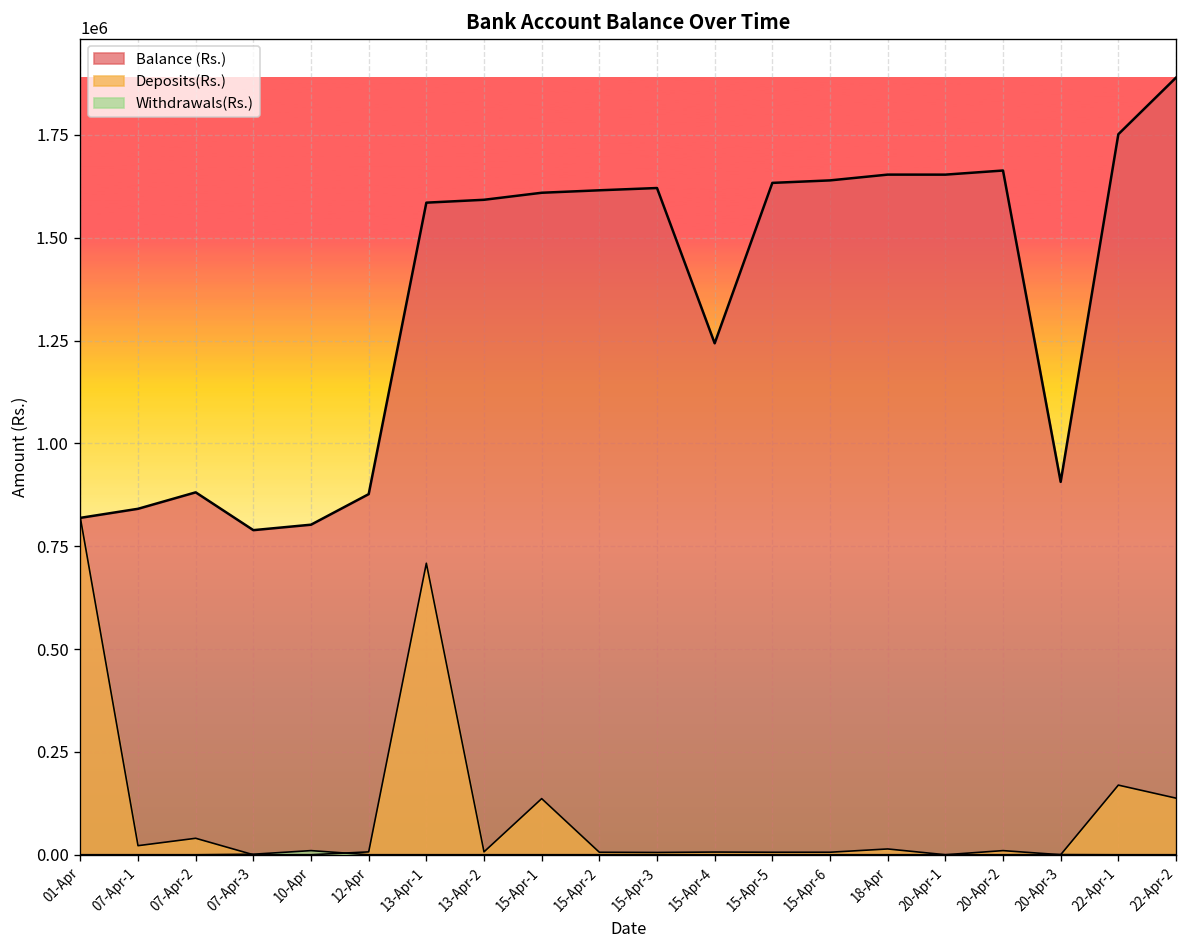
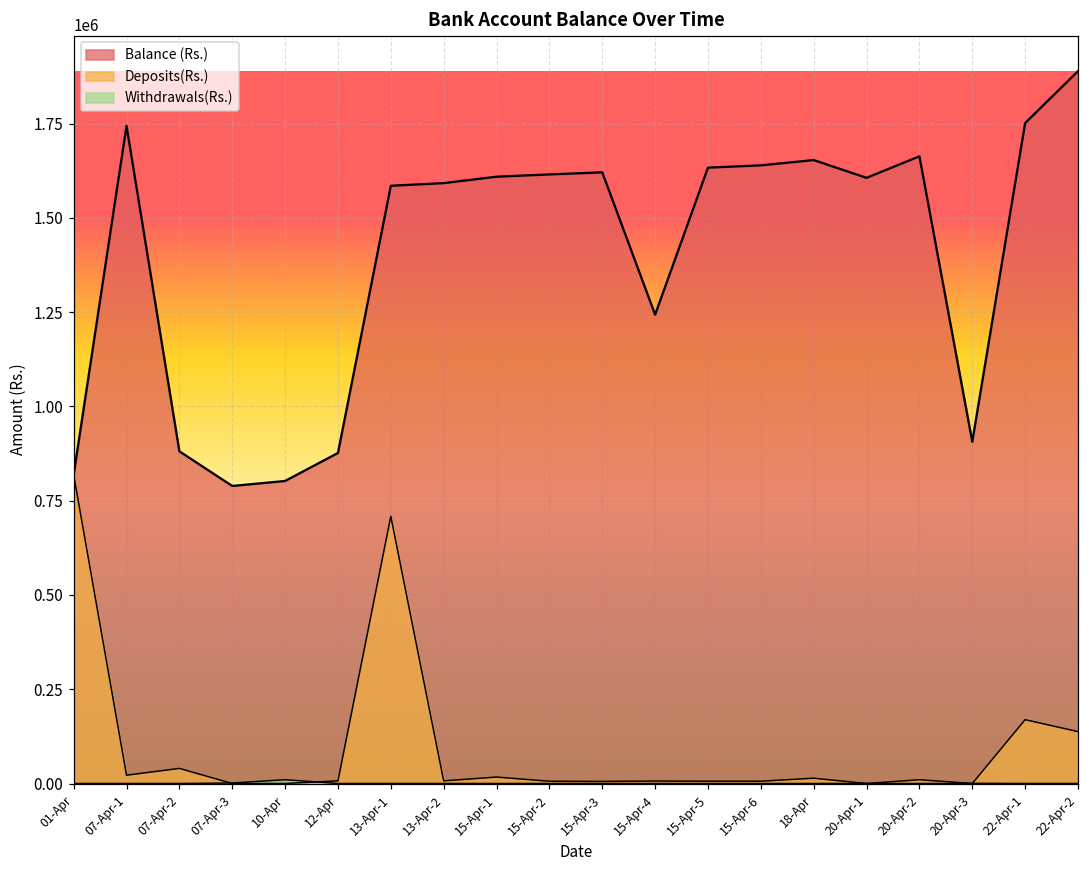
  {
    "Balance (Rs.)": {
-     "07-Apr-1": 840000,
+     "07-Apr-1": 1740000,
      "07-Apr-2": 880000,
      "07-Apr-3": 790000,
      "10-Apr": 800000,
      "12-Apr": 880000,
      "13-Apr-1": 1590000,
      "13-Apr-2": 1590000,
      "15-Apr-1": 1610000,
      "15-Apr-2": 1620000,
      "15-Apr-3": 1620000,
      "15-Apr-4": 1240000,
      "15-Apr-5": 1630000,
      "15-Apr-6": 1640000,
      "18-Apr": 1650000,
-     "20-Apr-1": 1650000,
+     "20-Apr-1": 1610000,
      "20-Apr-2": 1660000,
      "20-Apr-3": 910000,
      "22-Apr-1": 1750000,
      "22-Apr-2": 1890000
    },
    "Deposits(Rs.)": {
      "07-Apr-1": 20000,
      "07-Apr-2": 40000,
      "10-Apr": 0,
      "13-Apr-1": 710000,
-     "15-Apr-1": 140000,
+     "15-Apr-1": 20000,
      "18-Apr": 10000,
      "20-Apr-2": 10000,
      "22-Apr-1": 170000,
      "22-Apr-2": 140000
    },
    "Withdrawals(Rs.)": {
      "01-Apr": 0,
      "07-Apr-1": 0,
      "07-Apr-2": 0,
      "10-Apr": 10000,
      "13-Apr-1": 0,
      "15-Apr-1": 0,
      "18-Apr": 0,
      "20-Apr-2": 0,
      "22-Apr-1": 0,
      "22-Apr-2": 0
    }
  }
